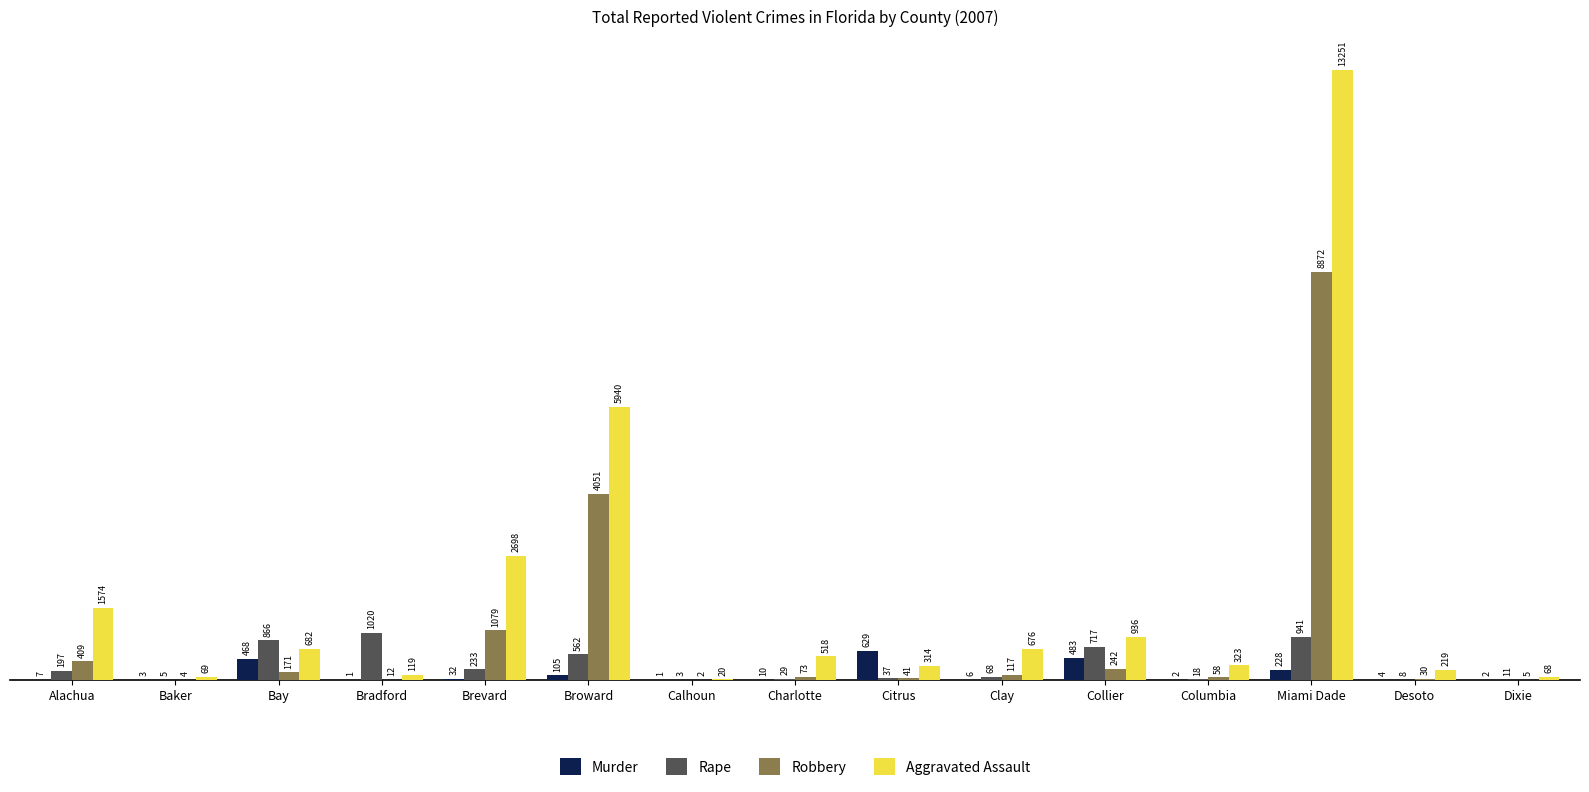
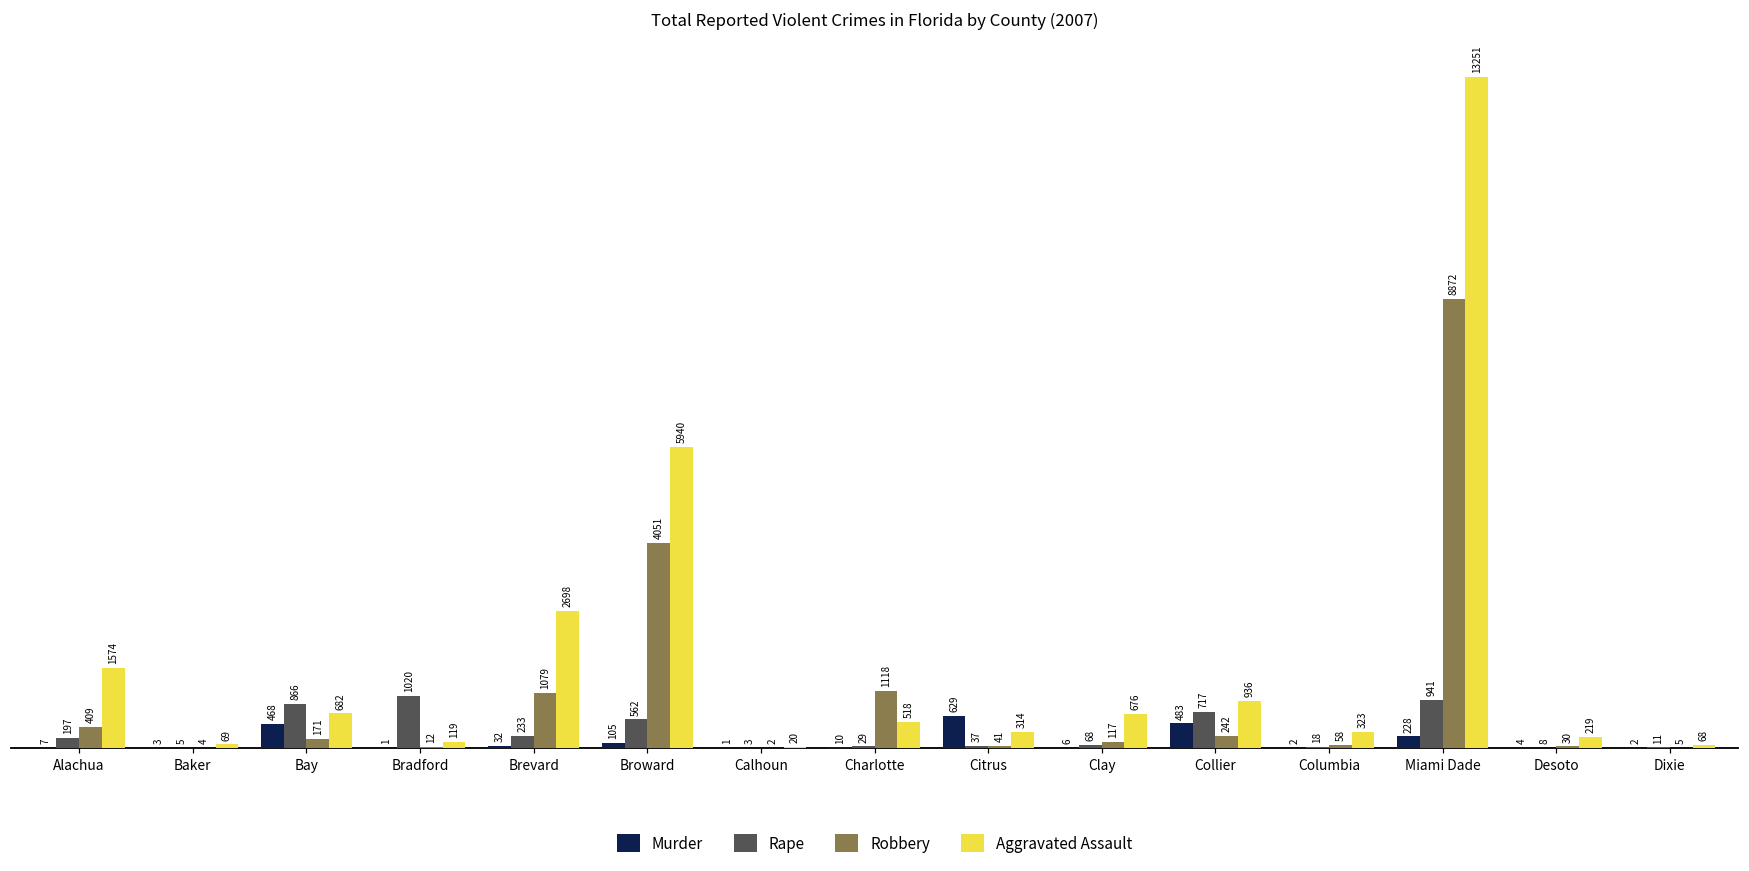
  {
    "Murder": {
      "Alachua": 7,
      "Baker": 3,
      "Bay": 468,
      "Bradford": 1,
      "Brevard": 32,
      "Broward": 105,
      "Calhoun": 1,
      "Charlotte": 10,
      "Citrus": 629,
      "Clay": 6,
      "Collier": 483,
      "Columbia": 2,
      "Miami Dade": 228,
      "Desoto": 4,
      "Dixie": 2
    },
    "Rape": {
      "Alachua": 197,
      "Baker": 5,
      "Bay": 866,
      "Bradford": 1020,
      "Brevard": 233,
      "Broward": 562,
      "Calhoun": 3,
      "Charlotte": 29,
      "Citrus": 37,
      "Clay": 68,
      "Collier": 717,
      "Columbia": 18,
      "Miami Dade": 941,
      "Desoto": 8,
      "Dixie": 11
    },
    "Robbery": {
      "Alachua": 409,
      "Baker": 4,
      "Bay": 171,
      "Bradford": 12,
      "Brevard": 1079,
      "Broward": 4051,
      "Calhoun": 2,
-     "Charlotte": 73,
+     "Charlotte": 1118,
      "Citrus": 41,
      "Clay": 117,
      "Collier": 242,
      "Columbia": 58,
      "Miami Dade": 8872,
      "Desoto": 30,
      "Dixie": 5
    },
    "Aggravated Assault": {
      "Alachua": 1574,
      "Baker": 69,
      "Bay": 682,
      "Bradford": 119,
      "Brevard": 2698,
      "Broward": 5940,
      "Calhoun": 20,
      "Charlotte": 518,
      "Citrus": 314,
      "Clay": 676,
      "Collier": 936,
      "Columbia": 323,
      "Miami Dade": 13251,
      "Desoto": 219,
      "Dixie": 68
    }
  }
